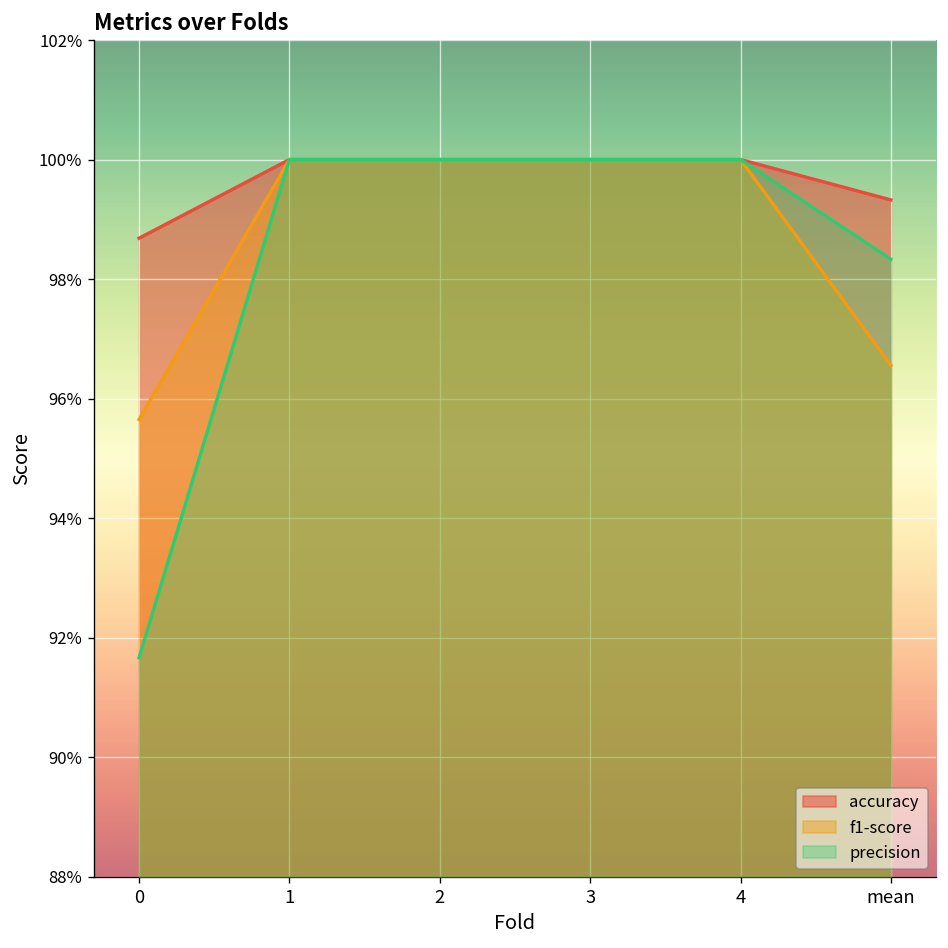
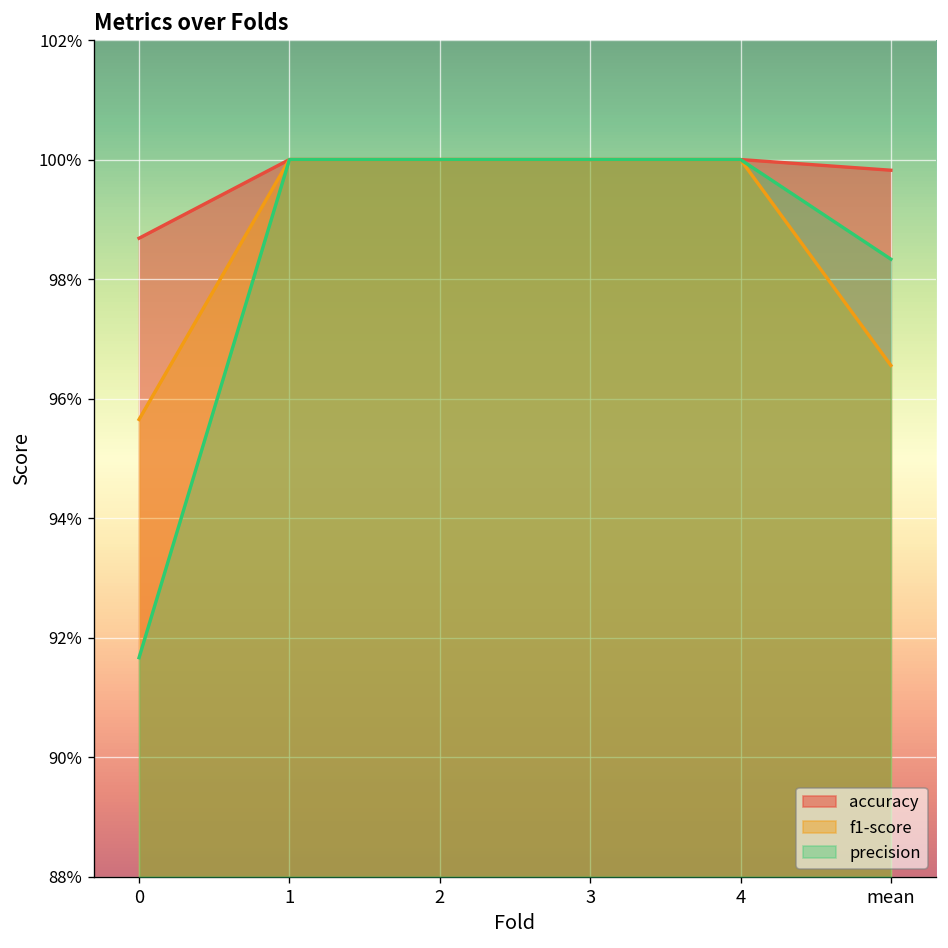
  {
    "accuracy": {
      "0": "98.7%",
-     "mean": "99.3%"
+     "mean": "99.8%"
    },
    "f1-score": {
      "0": "95.7%",
      "mean": "96.6%"
    },
    "precision": {
      "0": "91.7%",
      "mean": "98.3%"
    }
  }
